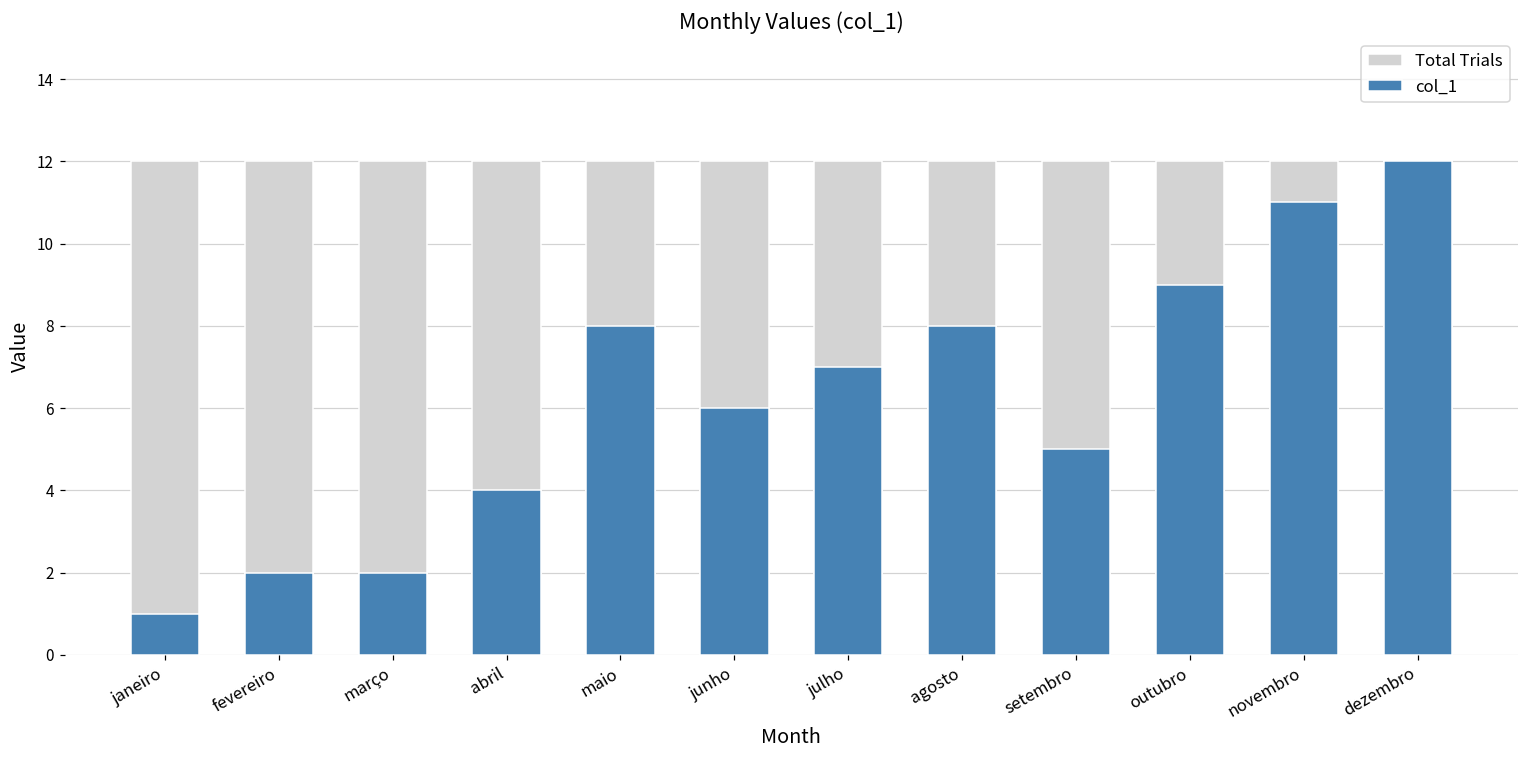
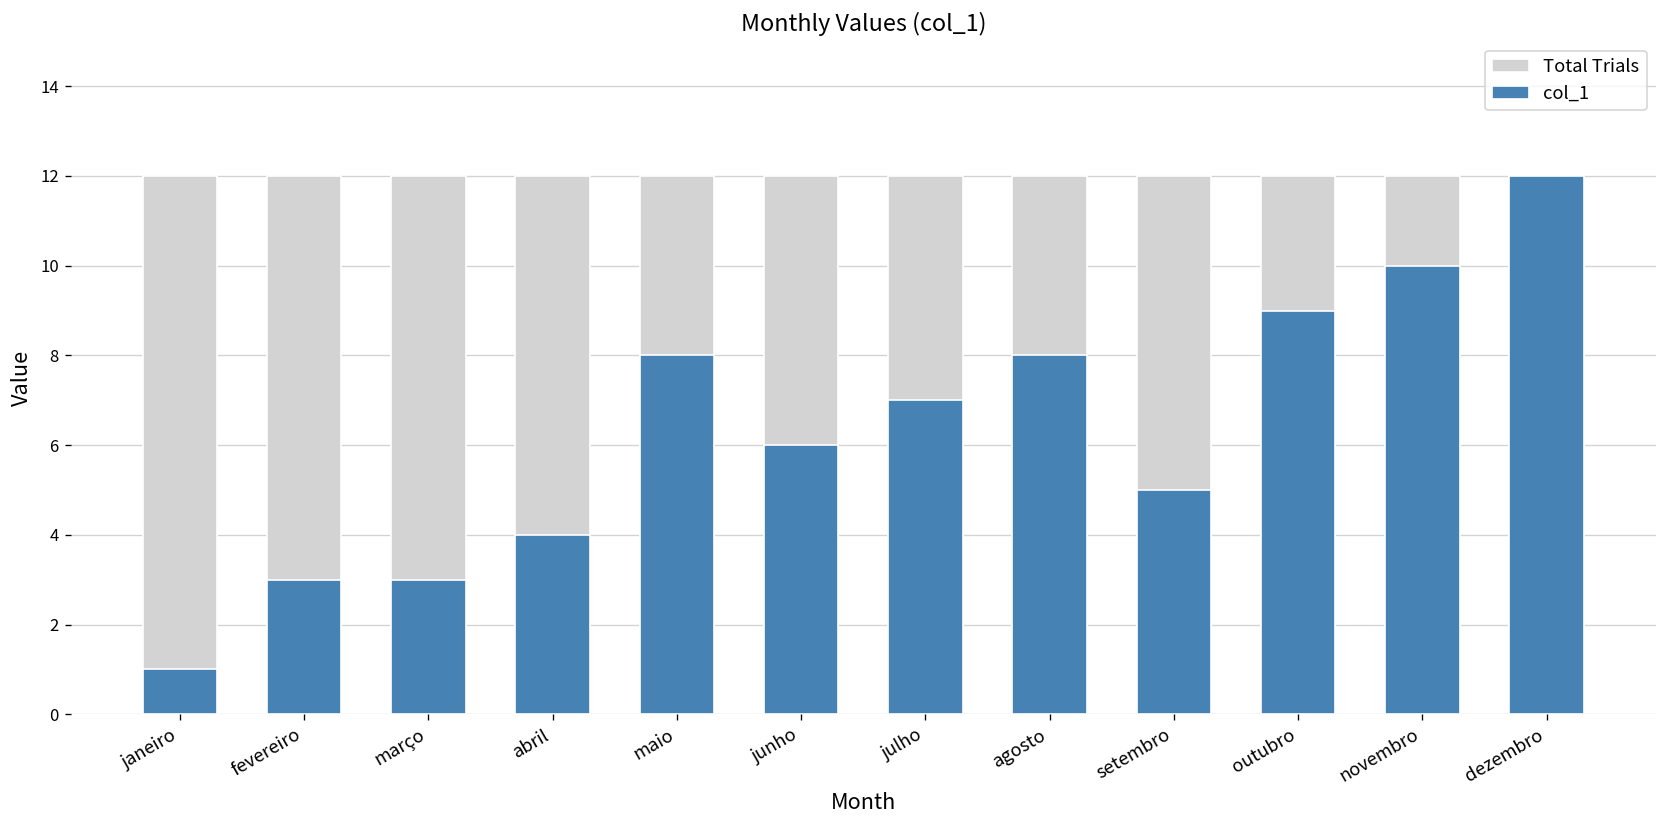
  {
    "Total Trials": {
      "janeiro": 12,
      "fevereiro": 12,
      "março": 12,
      "abril": 12,
      "maio": 12,
      "junho": 12,
      "julho": 12,
      "agosto": 12,
      "setembro": 12,
      "outubro": 12,
      "novembro": 12,
      "dezembro": 12
    },
    "col_1": {
-     "fevereiro": 2,
-     "março": 2,
-     "novembro": 11,
+     "fevereiro": 3,
+     "março": 3,
+     "novembro": 10,
      "dezembro": 12
    }
  }
